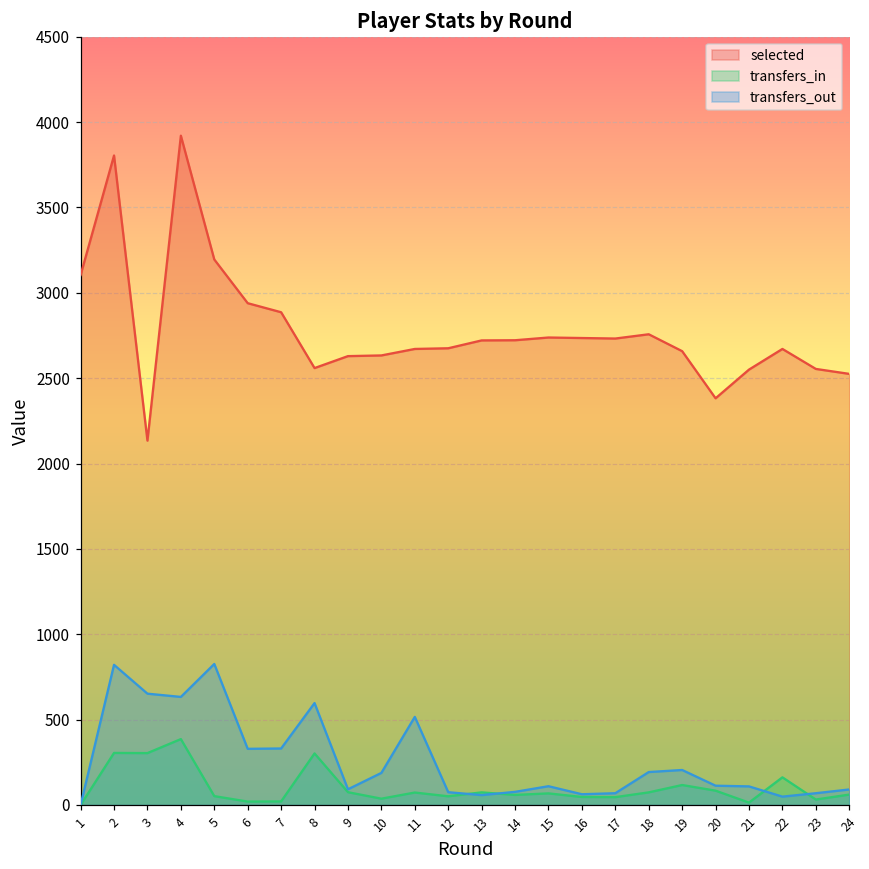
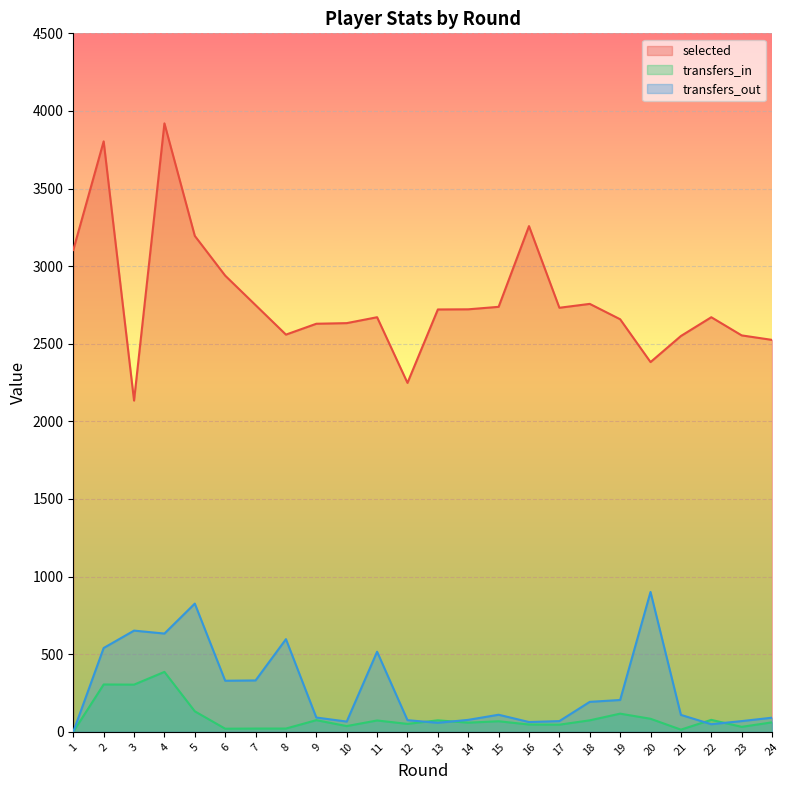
  {
    "selected": {
      "1": 3100,
      "2": 3800,
      "3": 2130,
      "4": 3920,
      "5": 3200,
      "6": 2940,
-     "7": 2890,
+     "7": 2750,
      "8": 2560,
      "9": 2630,
      "10": 2630,
      "11": 2670,
-     "12": 2680,
+     "12": 2250,
      "13": 2720,
      "14": 2720,
      "15": 2740,
-     "16": 2740,
+     "16": 3260,
      "17": 2730,
      "18": 2760,
      "19": 2660,
      "20": 2380,
      "21": 2550,
      "22": 2670,
      "23": 2550,
      "24": 2530
    },
    "transfers_in": {
      "2": 310,
      "3": 300,
      "4": 390,
-     "5": 50,
+     "5": 130,
      "6": 20,
      "7": 20,
-     "8": 300,
+     "8": 20,
      "9": 80,
      "10": 40,
      "11": 70,
      "12": 50,
      "14": 60,
      "15": 70,
      "17": 50,
      "18": 70,
      "19": 120,
      "20": 80,
      "21": 10,
-     "22": 160,
+     "22": 80,
      "23": 30,
      "24": 60
    },
    "transfers_out": {
-     "2": 820,
+     "2": 540,
      "3": 650,
      "4": 630,
      "5": 830,
      "6": 330,
      "7": 330,
      "8": 600,
      "9": 90,
-     "10": 190,
+     "10": 70,
      "11": 520,
      "12": 80,
      "14": 80,
      "15": 110,
      "17": 70,
      "18": 190,
      "19": 210,
-     "20": 110,
+     "20": 900,
      "21": 110,
      "22": 50,
      "23": 70,
      "24": 90
    }
  }
